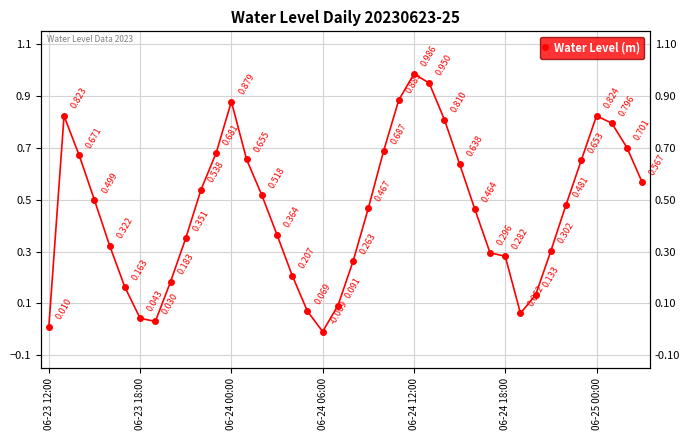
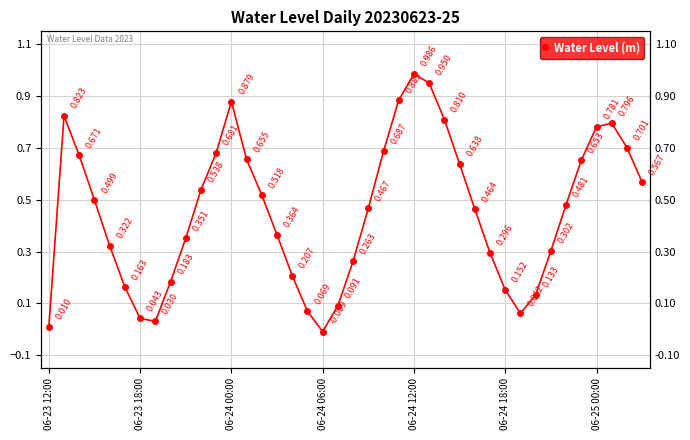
  {
    "06-23 12:00": 0.010,
    "06-24 00:00": 0.879,
    "06-24 12:00": 0.986,
-   "06-24 18:00": 0.282,
-   "06-25 00:00": 0.824
+   "06-24 18:00": 0.152,
+   "06-25 00:00": 0.781
  }
